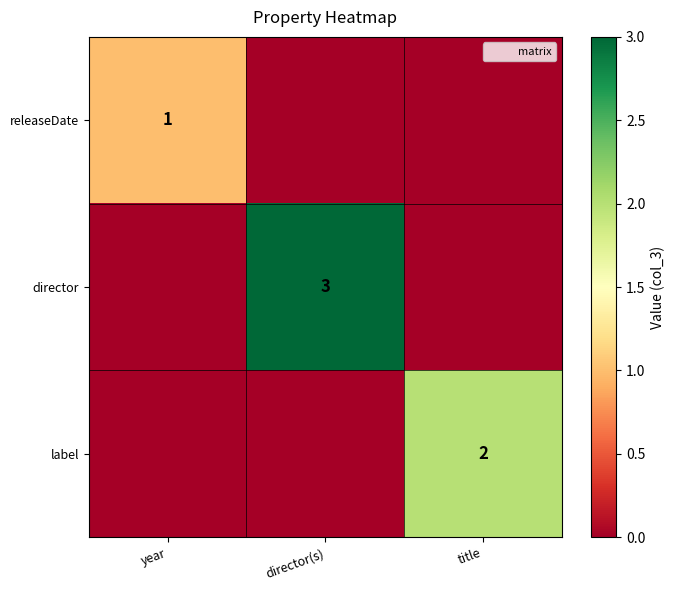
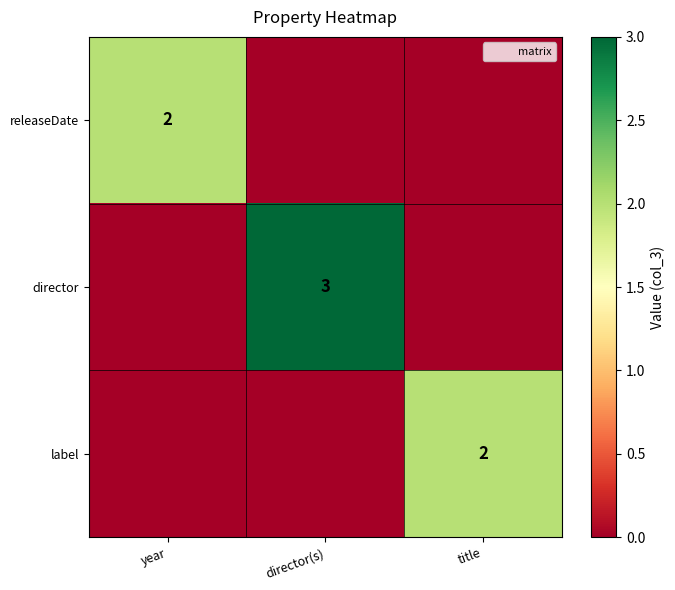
  {
    "releaseDate": {
-     "year": 1
+     "year": 2
    },
    "director": {
      "director(s)": 3
    },
    "label": {
      "title": 2
    }
  }
